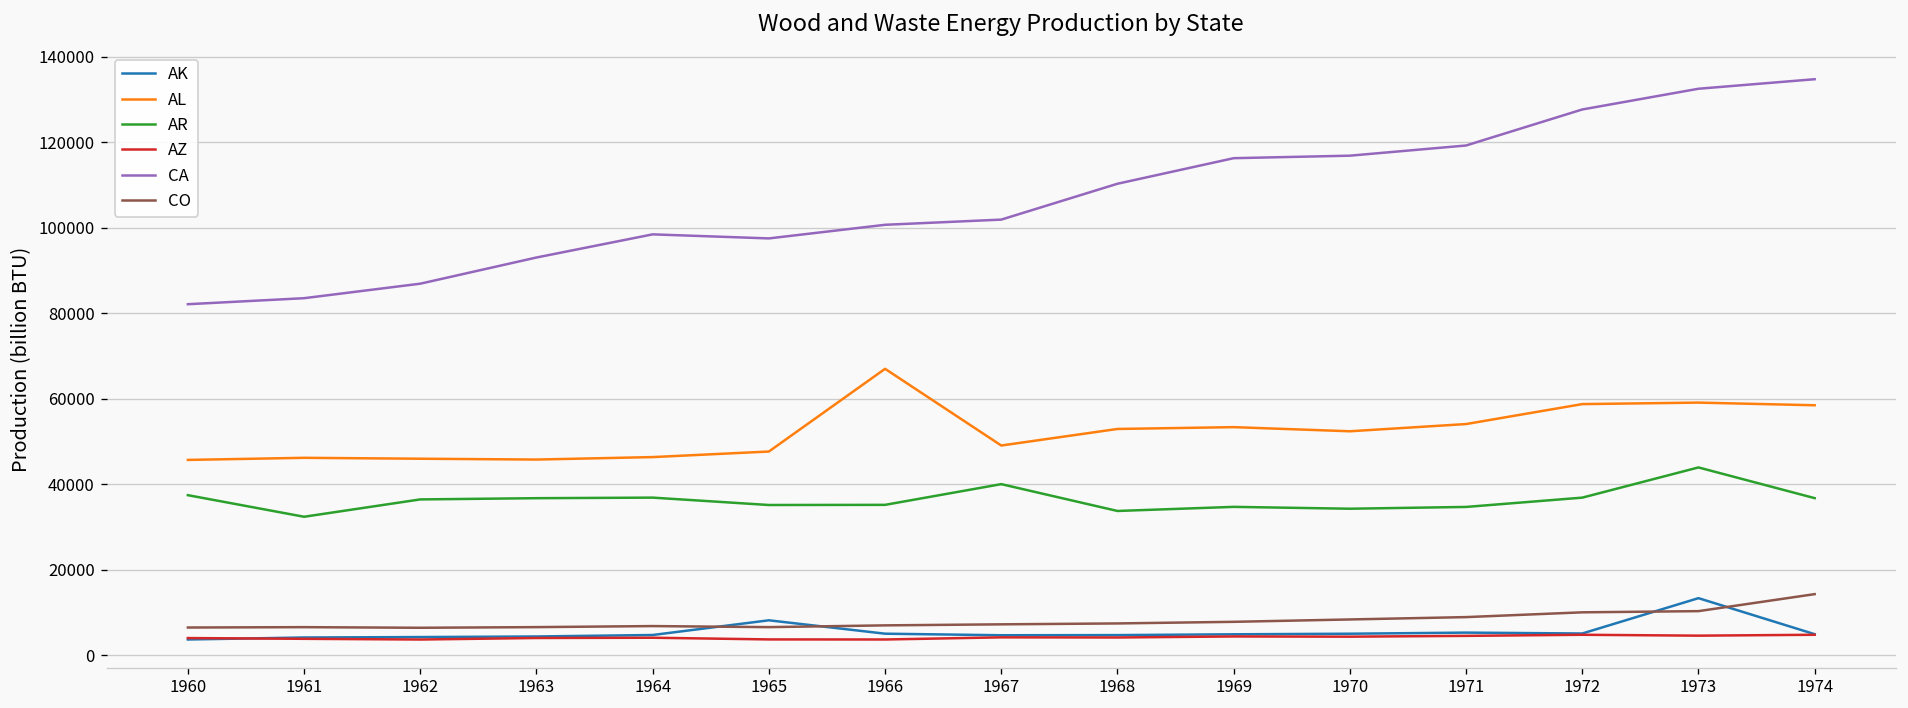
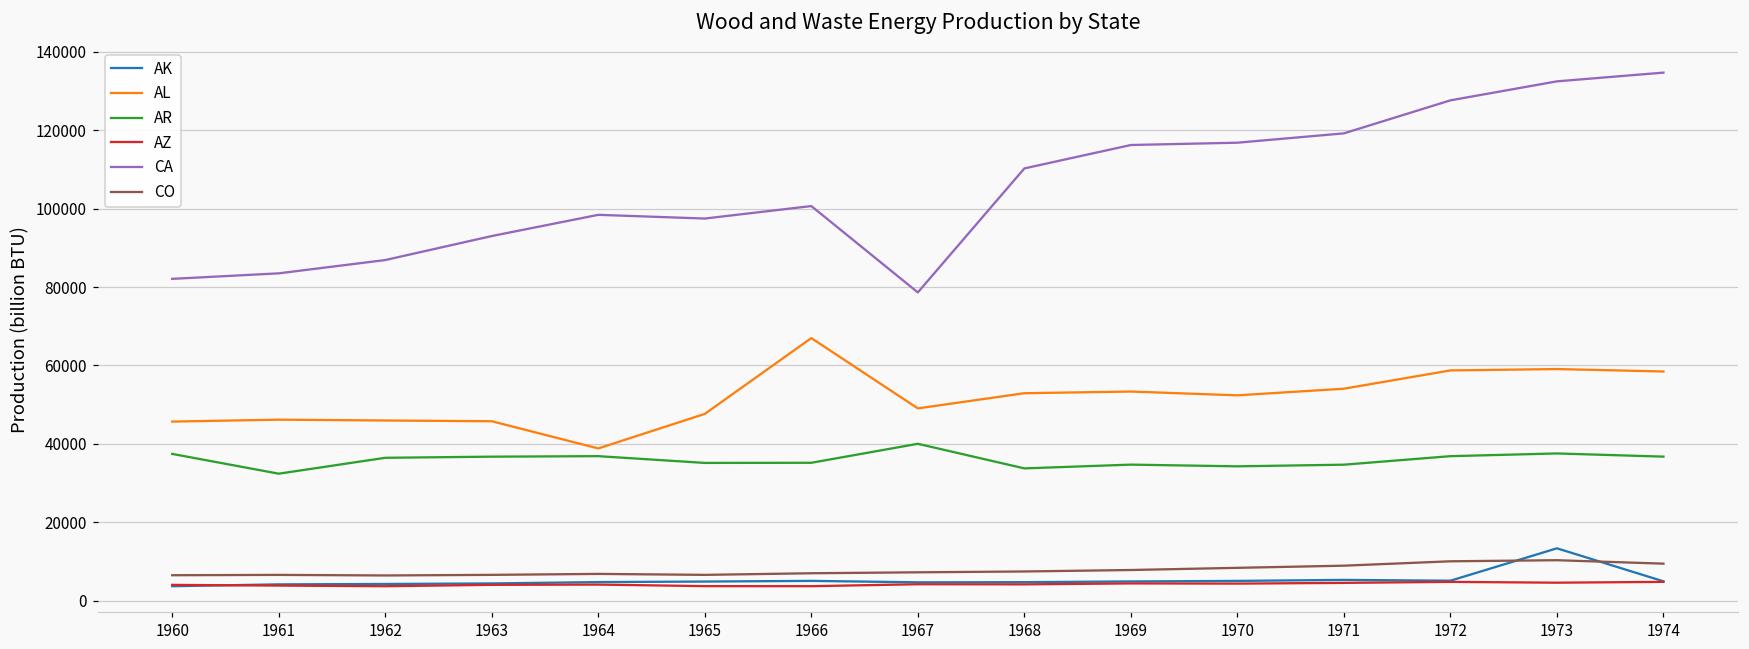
  {
    "AK": {
-     "1965": 8000,
+     "1965": 5000,
      "1966": 5000,
      "1971": 5000,
      "1973": 13000
    },
    "AL": {
      "1960": 46000,
      "1961": 46000,
      "1962": 46000,
      "1963": 46000,
-     "1964": 46000,
+     "1964": 39000,
      "1965": 48000,
      "1966": 67000,
      "1967": 49000,
      "1968": 53000,
      "1969": 53000,
      "1970": 52000,
      "1971": 54000,
      "1972": 59000,
      "1973": 59000,
      "1974": 58000
    },
    "AR": {
      "1960": 37000,
      "1961": 32000,
      "1962": 36000,
      "1963": 37000,
      "1964": 37000,
      "1965": 35000,
      "1966": 35000,
      "1967": 40000,
      "1968": 34000,
      "1969": 35000,
      "1970": 34000,
      "1971": 35000,
      "1972": 37000,
-     "1973": 44000,
+     "1973": 38000,
      "1974": 37000
    },
    "AZ": {
      "1965": 4000,
      "1966": 4000,
      "1971": 5000,
      "1973": 5000
    },
    "CA": {
      "1960": 82000,
      "1961": 84000,
      "1962": 87000,
      "1963": 93000,
      "1964": 98000,
      "1965": 97000,
      "1966": 101000,
-     "1967": 102000,
+     "1967": 79000,
      "1968": 110000,
      "1969": 116000,
      "1970": 117000,
      "1971": 119000,
      "1972": 128000,
      "1973": 132000,
      "1974": 135000
    },
    "CO": {
      "1960": 6000,
      "1961": 7000,
      "1962": 6000,
      "1963": 7000,
      "1964": 7000,
      "1965": 7000,
      "1966": 7000,
      "1967": 7000,
      "1968": 7000,
      "1969": 8000,
      "1970": 8000,
      "1971": 9000,
      "1972": 10000,
      "1973": 10000,
-     "1974": 14000
+     "1974": 9000
    }
  }
